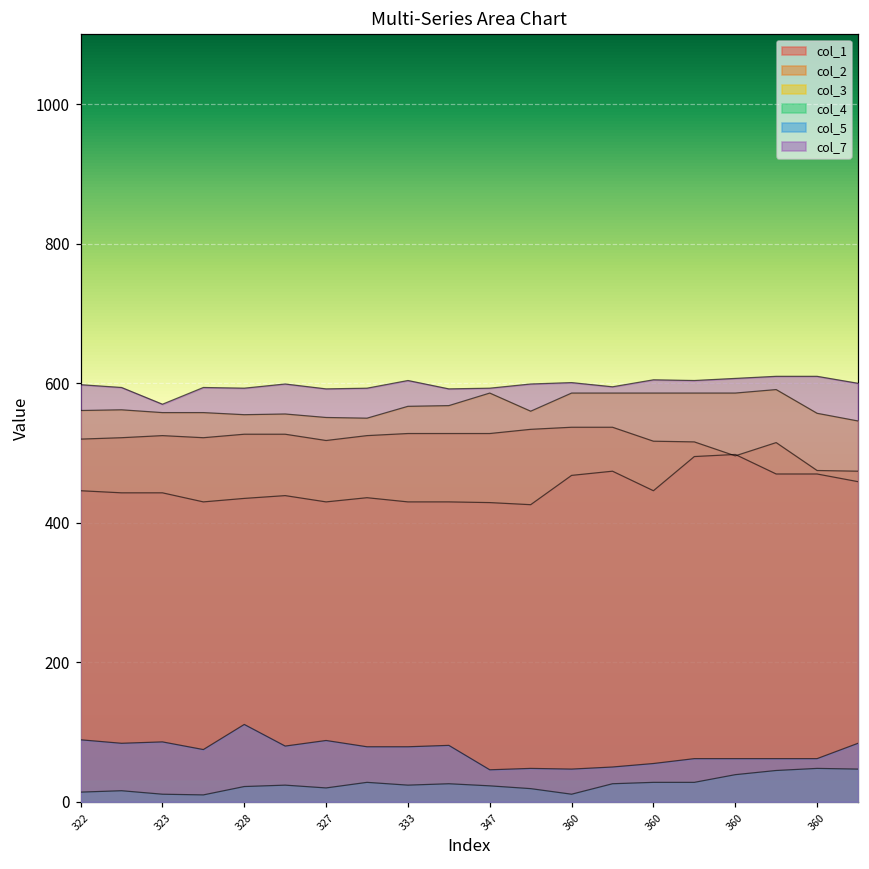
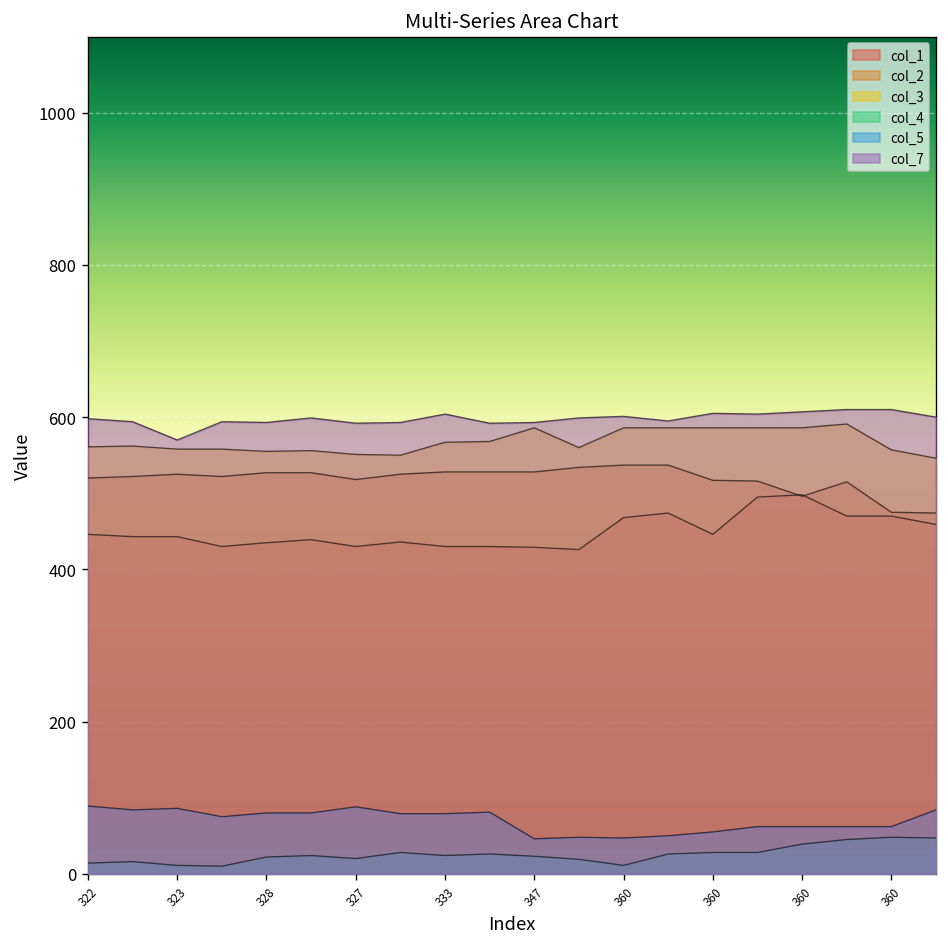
  {
    "col_5": {
      "322": 90,
      "323": 90,
-     "328": 110,
+     "328": 80,
      "327": 90,
      "333": 80,
      "347": 50
    },
    "col_7": {
      "322": 600,
      "323": 570,
      "328": 590,
      "327": 590,
      "333": 600,
      "347": 590
    }
  }
